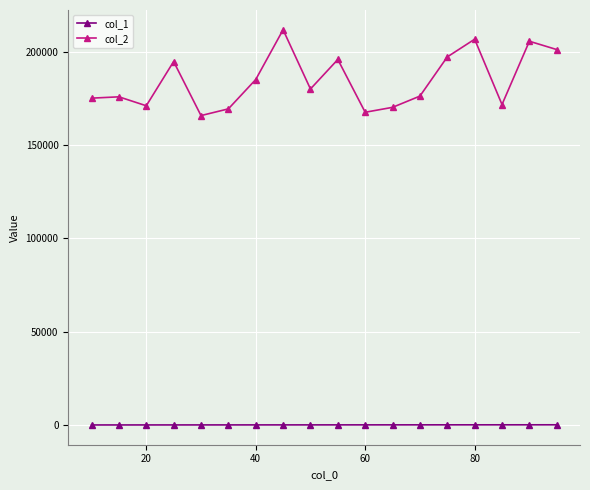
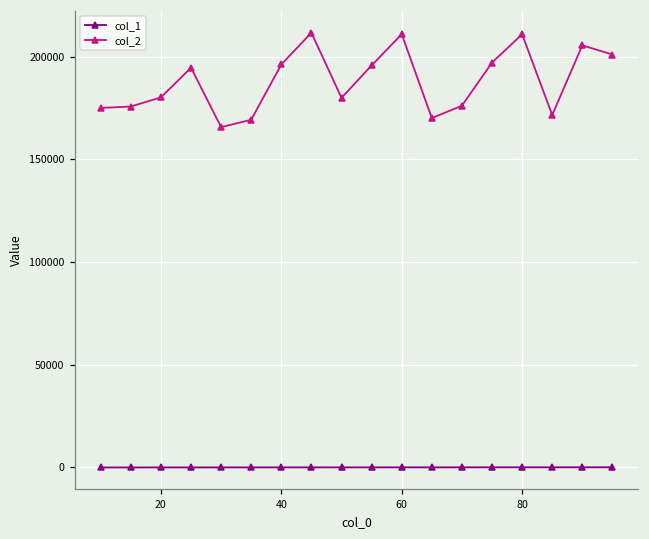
  {
    "col_1": {
      "20": 0,
      "40": 0,
      "60": 0,
      "80": 0
    },
    "col_2": {
-     "20": 171000,
-     "40": 185000,
-     "60": 168000,
-     "80": 207000
+     "20": 180000,
+     "40": 196000,
+     "60": 211000,
+     "80": 211000
    }
  }
